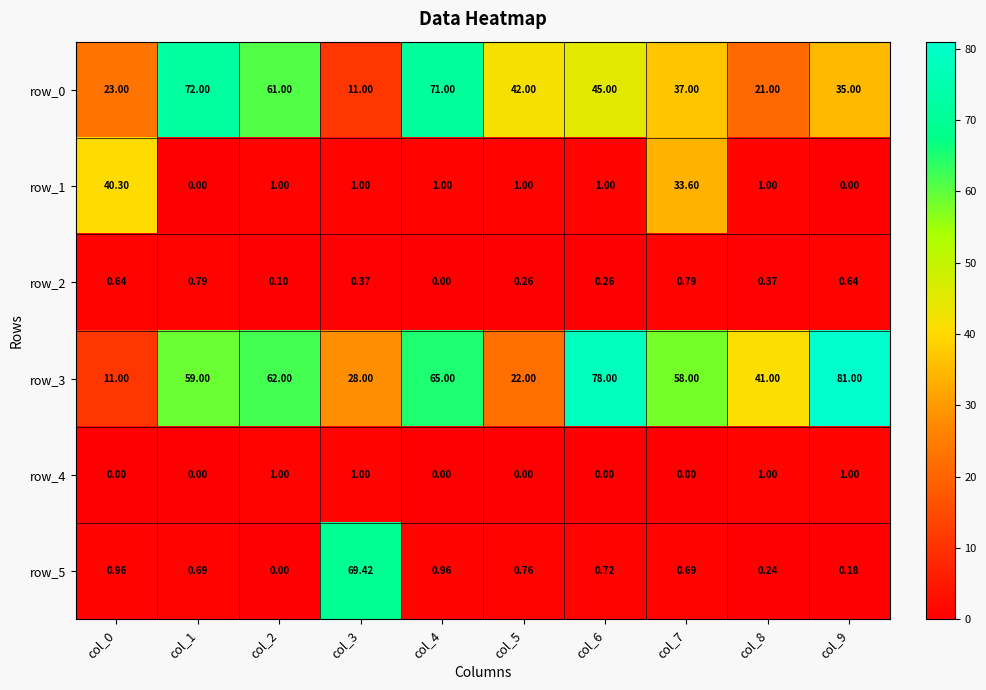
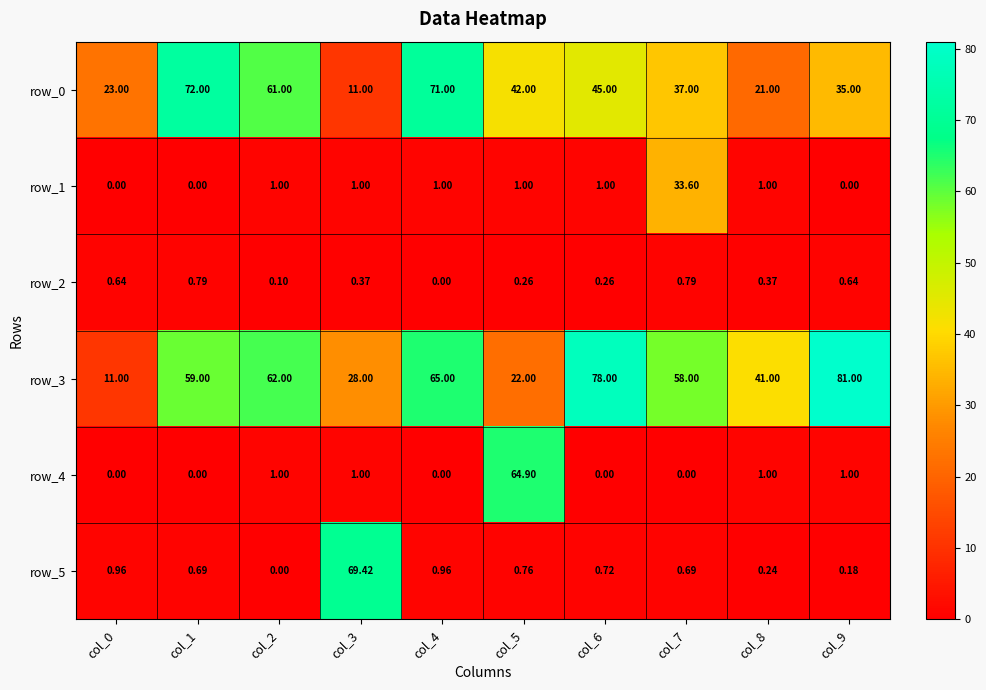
  {
    "row_0": {
      "col_0": 23.00,
      "col_1": 72.00,
      "col_2": 61.00,
      "col_3": 11.00,
      "col_4": 71.00,
      "col_5": 42.00,
      "col_6": 45.00,
      "col_7": 37.00,
      "col_8": 21.00,
      "col_9": 35.00
    },
    "row_1": {
-     "col_0": 40.30,
+     "col_0": 0.00,
      "col_1": 0.00,
      "col_2": 1.00,
      "col_3": 1.00,
      "col_4": 1.00,
      "col_5": 1.00,
      "col_6": 1.00,
      "col_7": 33.60,
      "col_8": 1.00,
      "col_9": 0.00
    },
    "row_2": {
      "col_0": 0.64,
      "col_1": 0.79,
      "col_2": 0.10,
      "col_3": 0.37,
      "col_4": 0.00,
      "col_5": 0.26,
      "col_6": 0.26,
      "col_7": 0.79,
      "col_8": 0.37,
      "col_9": 0.64
    },
    "row_3": {
      "col_0": 11.00,
      "col_1": 59.00,
      "col_2": 62.00,
      "col_3": 28.00,
      "col_4": 65.00,
      "col_5": 22.00,
      "col_6": 78.00,
      "col_7": 58.00,
      "col_8": 41.00,
      "col_9": 81.00
    },
    "row_4": {
      "col_0": 0.00,
      "col_1": 0.00,
      "col_2": 1.00,
      "col_3": 1.00,
      "col_4": 0.00,
-     "col_5": 0.00,
+     "col_5": 64.90,
      "col_6": 0.00,
      "col_7": 0.00,
      "col_8": 1.00,
      "col_9": 1.00
    },
    "row_5": {
      "col_0": 0.96,
      "col_1": 0.69,
      "col_2": 0.00,
      "col_3": 69.42,
      "col_4": 0.96,
      "col_5": 0.76,
      "col_6": 0.72,
      "col_7": 0.69,
      "col_8": 0.24,
      "col_9": 0.18
    }
  }
